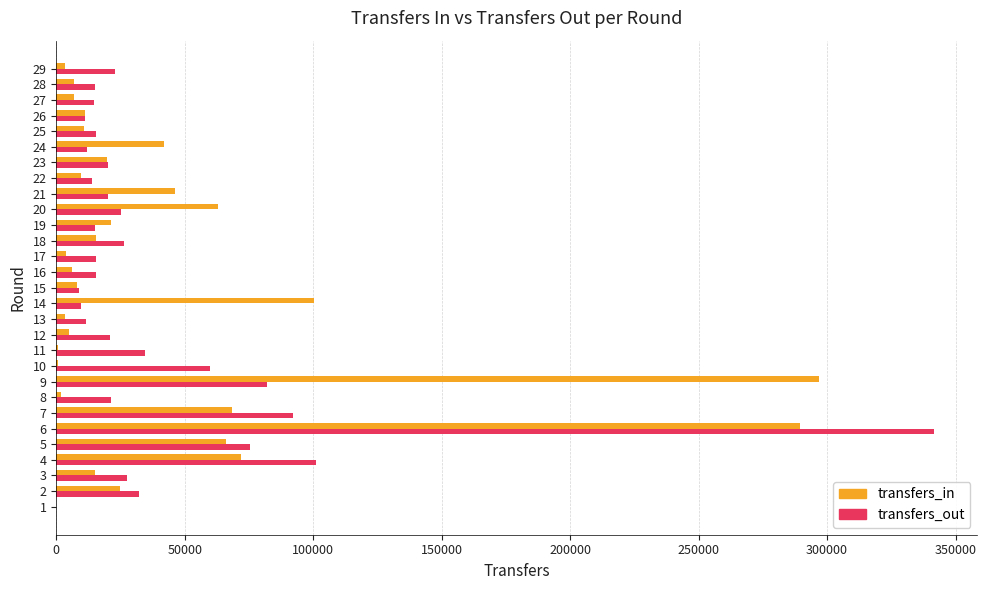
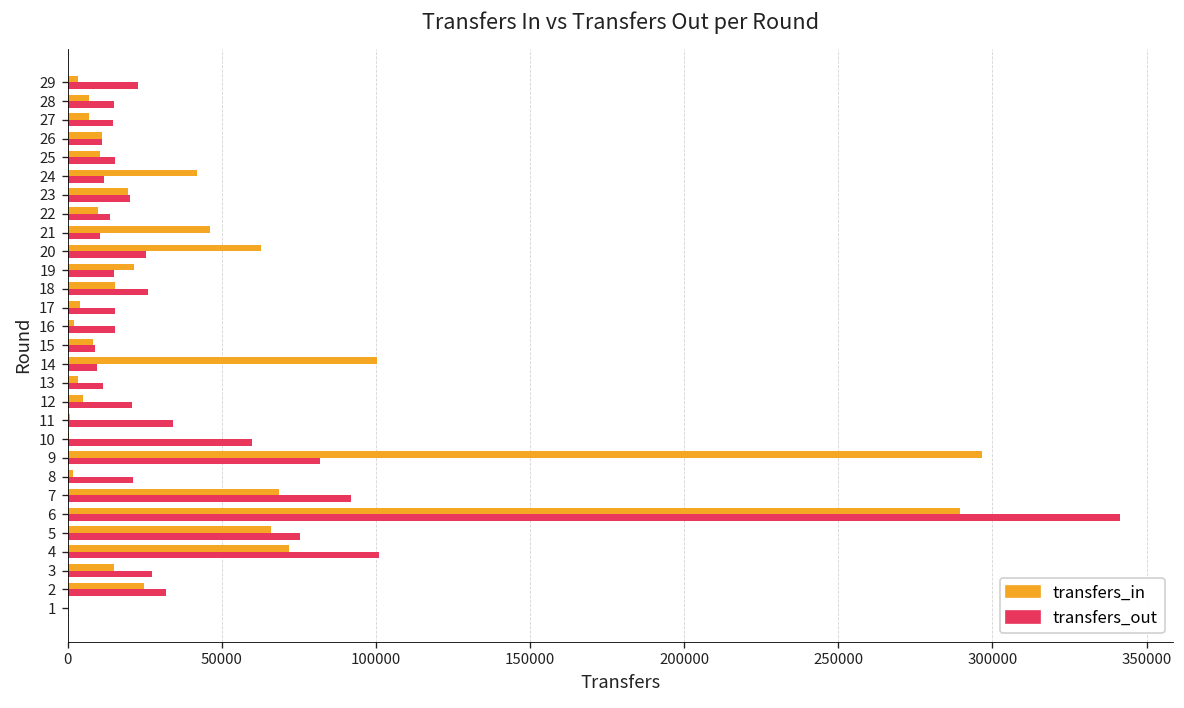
  {
    "transfers_in": {
      "29": 4000,
      "28": 7000,
      "27": 7000,
      "26": 11000,
      "25": 11000,
      "24": 42000,
      "23": 20000,
      "22": 10000,
      "21": 46000,
      "20": 63000,
      "19": 21000,
      "18": 15000,
      "17": 4000,
-     "16": 6000,
+     "16": 2000,
      "15": 8000,
      "14": 100000,
      "13": 3000,
      "12": 5000,
      "9": 297000,
      "8": 2000,
      "7": 69000,
      "6": 289000,
      "5": 66000,
      "4": 72000,
      "3": 15000,
      "2": 25000,
      "1": 0
    },
    "transfers_out": {
      "29": 23000,
      "28": 15000,
      "27": 15000,
      "26": 11000,
      "25": 15000,
      "24": 12000,
      "23": 20000,
      "22": 14000,
-     "21": 20000,
+     "21": 11000,
      "20": 25000,
      "19": 15000,
      "18": 26000,
      "17": 15000,
      "16": 16000,
      "15": 9000,
      "14": 10000,
      "13": 12000,
      "12": 21000,
      "11": 34000,
      "10": 60000,
      "9": 82000,
      "8": 21000,
      "7": 92000,
      "6": 341000,
      "5": 76000,
      "4": 101000,
      "3": 28000,
      "2": 32000,
      "1": 0
    }
  }
